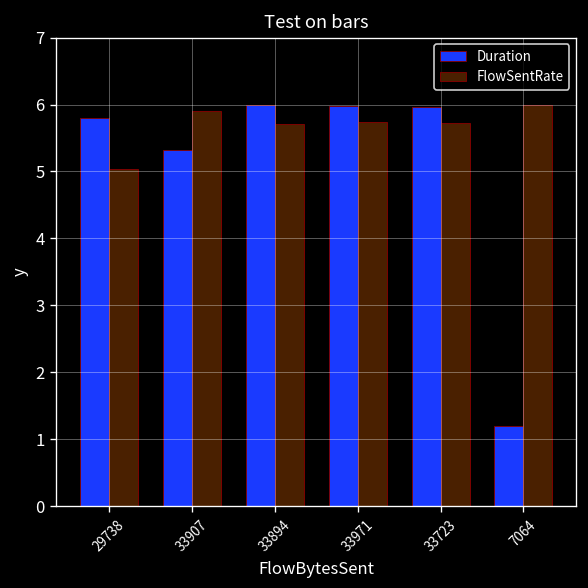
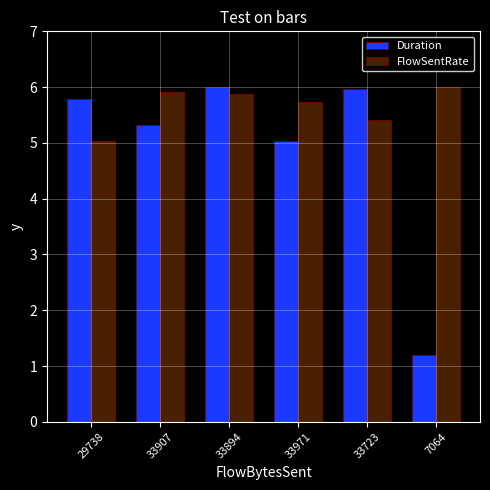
  {
    "Duration": {
      "29738": 5.8,
      "33907": 5.3,
      "33894": 6.0,
-     "33971": 6.0,
+     "33971": 5.0,
      "33723": 6.0,
      "7064": 1.2
    },
    "FlowSentRate": {
      "29738": 5.0,
      "33907": 5.9,
-     "33894": 5.7,
+     "33894": 5.9,
      "33971": 5.7,
-     "33723": 5.7,
+     "33723": 5.4,
      "7064": 6.0
    }
  }
